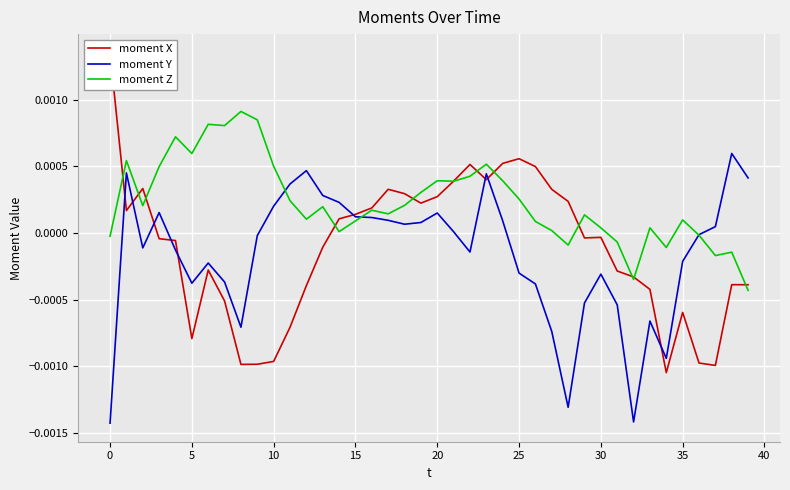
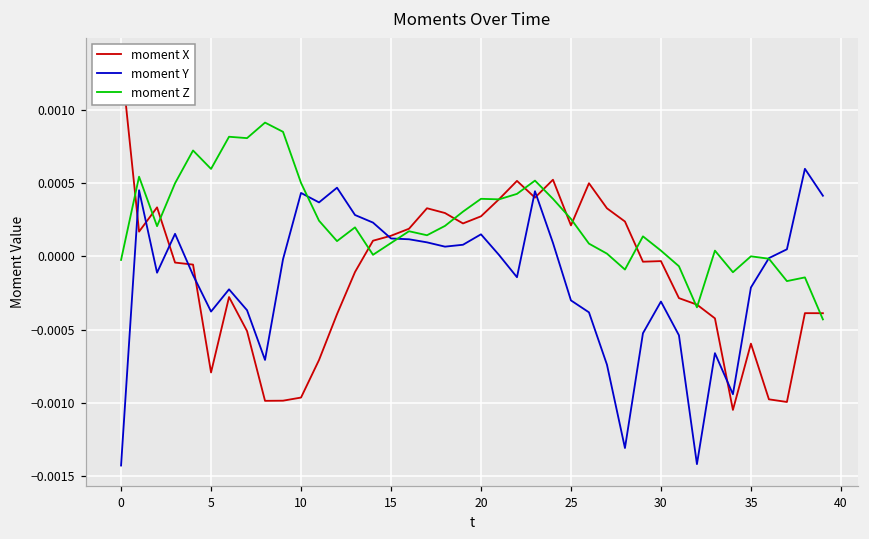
  {
    "moment X": {
      "5": -0.00079,
      "10": -0.00096,
      "20": 0.00027,
-     "25": 0.00056,
+     "25": 0.00021,
      "30": -0.00003,
      "35": -0.00060
    },
    "moment Y": {
      "0": -0.00143,
      "5": -0.00038,
-     "10": 0.00020,
+     "10": 0.00043,
      "20": 0.00015,
      "25": -0.00030,
      "30": -0.00031,
      "35": -0.00021
    },
    "moment Z": {
      "0": -0.00002,
      "5": 0.0006,
      "10": 0.0005,
      "15": 0.0001,
      "20": 0.0004,
      "25": 0.00025,
      "30": 0.00004,
-     "35": 0.0001
+     "35": 0.0000
    }
  }
